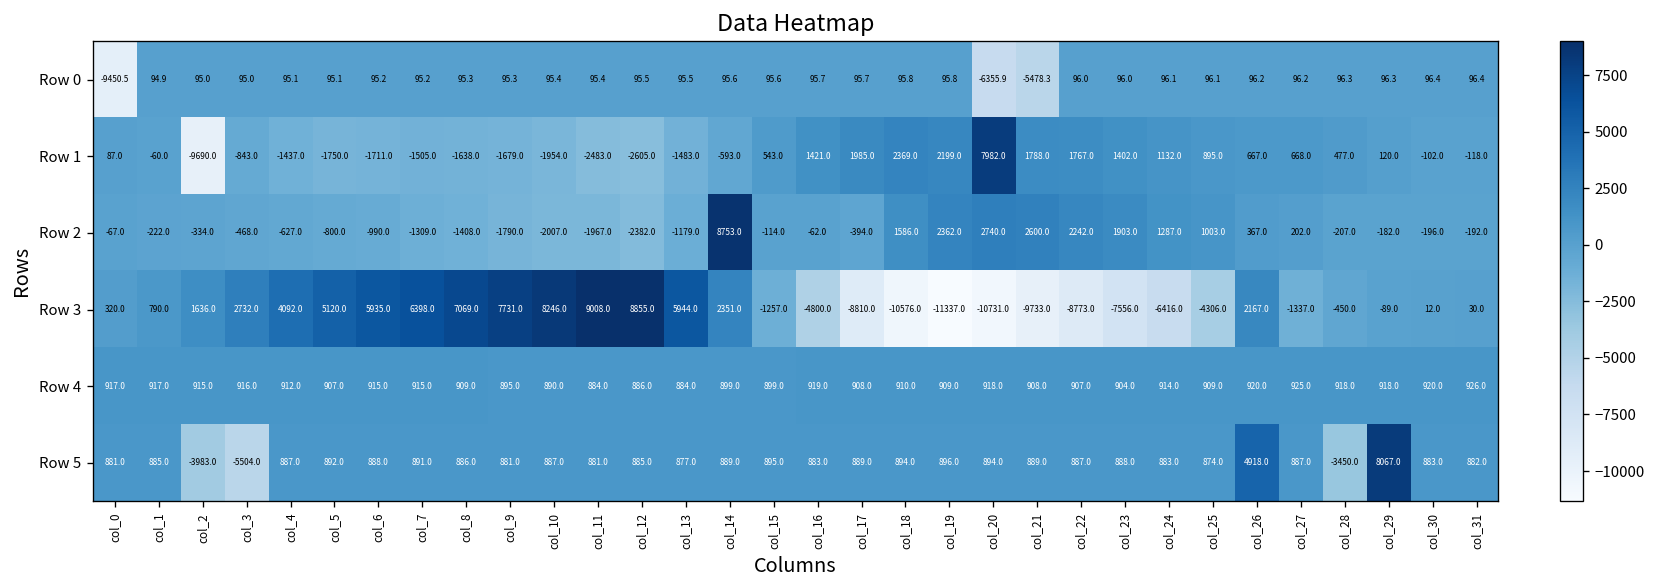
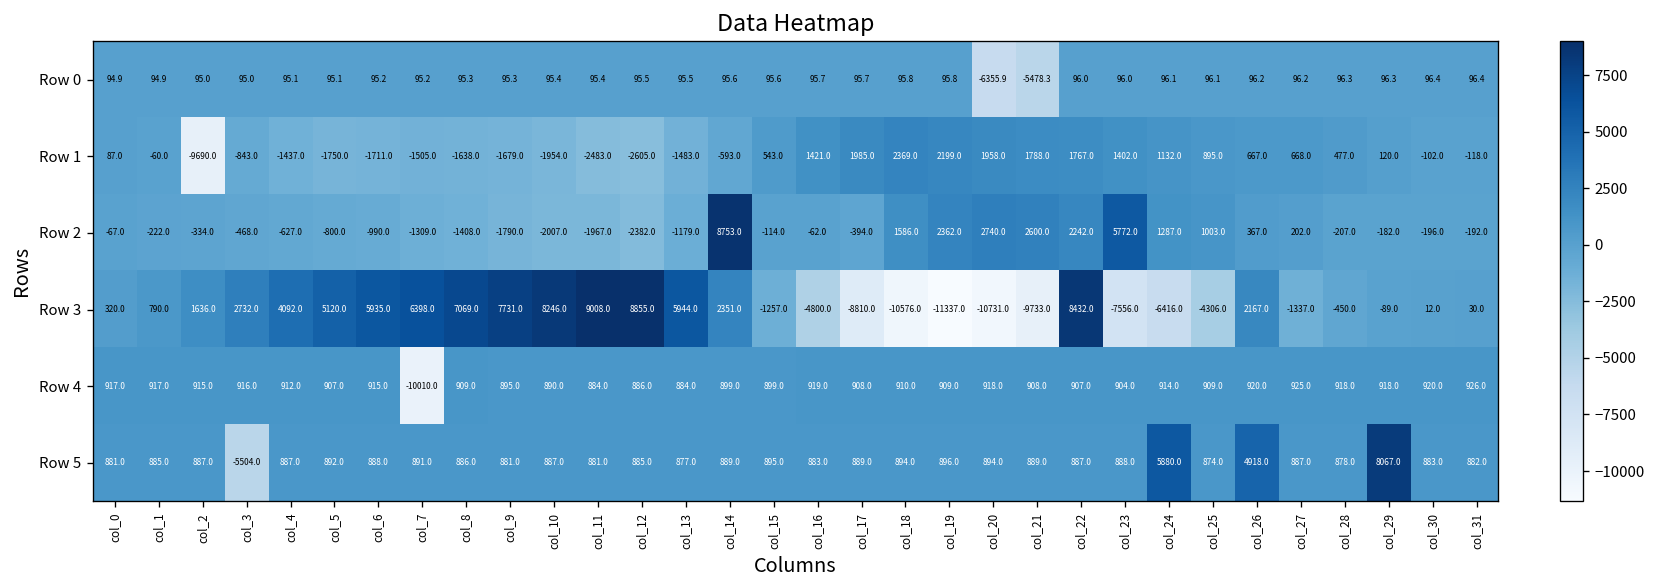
  {
    "Row 0": {
-     "col_0": -9450.5,
+     "col_0": 94.9,
      "col_1": 94.9,
      "col_2": 95.0,
      "col_3": 95.0,
      "col_4": 95.1,
      "col_5": 95.1,
      "col_6": 95.2,
      "col_7": 95.2,
      "col_8": 95.3,
      "col_9": 95.3,
      "col_10": 95.4,
      "col_11": 95.4,
      "col_12": 95.5,
      "col_13": 95.5,
      "col_14": 95.6,
      "col_15": 95.6,
      "col_16": 95.7,
      "col_17": 95.7,
      "col_18": 95.8,
      "col_19": 95.8,
      "col_20": -6355.9,
      "col_21": -5478.3,
      "col_22": 96.0,
      "col_23": 96.0,
      "col_24": 96.1,
      "col_25": 96.1,
      "col_26": 96.2,
      "col_27": 96.2,
      "col_28": 96.3,
      "col_29": 96.3,
      "col_30": 96.4,
      "col_31": 96.4
    },
    "Row 1": {
      "col_0": 87.0,
      "col_1": -60.0,
      "col_2": -9690.0,
      "col_3": -843.0,
      "col_4": -1437.0,
      "col_5": -1750.0,
      "col_6": -1711.0,
      "col_7": -1505.0,
      "col_8": -1638.0,
      "col_9": -1679.0,
      "col_10": -1954.0,
      "col_11": -2483.0,
      "col_12": -2605.0,
      "col_13": -1483.0,
      "col_14": -593.0,
      "col_15": 543.0,
      "col_16": 1421.0,
      "col_17": 1985.0,
      "col_18": 2369.0,
      "col_19": 2199.0,
-     "col_20": 7982.0,
+     "col_20": 1958.0,
      "col_21": 1788.0,
      "col_22": 1767.0,
      "col_23": 1402.0,
      "col_24": 1132.0,
      "col_25": 895.0,
      "col_26": 667.0,
      "col_27": 668.0,
      "col_28": 477.0,
      "col_29": 120.0,
      "col_30": -102.0,
      "col_31": -118.0
    },
    "Row 2": {
      "col_0": -67.0,
      "col_1": -222.0,
      "col_2": -334.0,
      "col_3": -468.0,
      "col_4": -627.0,
      "col_5": -800.0,
      "col_6": -990.0,
      "col_7": -1309.0,
      "col_8": -1408.0,
      "col_9": -1790.0,
      "col_10": -2007.0,
      "col_11": -1967.0,
      "col_12": -2382.0,
      "col_13": -1179.0,
      "col_14": 8753.0,
      "col_15": -114.0,
      "col_16": -62.0,
      "col_17": -394.0,
      "col_18": 1586.0,
      "col_19": 2362.0,
      "col_20": 2740.0,
      "col_21": 2600.0,
      "col_22": 2242.0,
-     "col_23": 1903.0,
+     "col_23": 5772.0,
      "col_24": 1287.0,
      "col_25": 1003.0,
      "col_26": 367.0,
      "col_27": 202.0,
      "col_28": -207.0,
      "col_29": -182.0,
      "col_30": -196.0,
      "col_31": -192.0
    },
    "Row 3": {
      "col_0": 320.0,
      "col_1": 790.0,
      "col_2": 1636.0,
      "col_3": 2732.0,
      "col_4": 4092.0,
      "col_5": 5120.0,
      "col_6": 5935.0,
      "col_7": 6398.0,
      "col_8": 7069.0,
      "col_9": 7731.0,
      "col_10": 8246.0,
      "col_11": 9008.0,
      "col_12": 8855.0,
      "col_13": 5944.0,
      "col_14": 2351.0,
      "col_15": -1257.0,
      "col_16": -4800.0,
      "col_17": -8810.0,
      "col_18": -10576.0,
      "col_19": -11337.0,
      "col_20": -10731.0,
      "col_21": -9733.0,
-     "col_22": -8773.0,
+     "col_22": 8432.0,
      "col_23": -7556.0,
      "col_24": -6416.0,
      "col_25": -4306.0,
      "col_26": 2167.0,
      "col_27": -1337.0,
      "col_28": -450.0,
      "col_29": -89.0,
      "col_30": 12.0,
      "col_31": 30.0
    },
    "Row 4": {
      "col_0": 917.0,
      "col_1": 917.0,
      "col_2": 915.0,
      "col_3": 916.0,
      "col_4": 912.0,
      "col_5": 907.0,
      "col_6": 915.0,
-     "col_7": 915.0,
+     "col_7": -10010.0,
      "col_8": 909.0,
      "col_9": 895.0,
      "col_10": 890.0,
      "col_11": 884.0,
      "col_12": 886.0,
      "col_13": 884.0,
      "col_14": 899.0,
      "col_15": 899.0,
      "col_16": 919.0,
      "col_17": 908.0,
      "col_18": 910.0,
      "col_19": 909.0,
      "col_20": 918.0,
      "col_21": 908.0,
      "col_22": 907.0,
      "col_23": 904.0,
      "col_24": 914.0,
      "col_25": 909.0,
      "col_26": 920.0,
      "col_27": 925.0,
      "col_28": 918.0,
      "col_29": 918.0,
      "col_30": 920.0,
      "col_31": 926.0
    },
    "Row 5": {
      "col_0": 881.0,
      "col_1": 885.0,
-     "col_2": -3983.0,
+     "col_2": 887.0,
      "col_3": -5504.0,
      "col_4": 887.0,
      "col_5": 892.0,
      "col_6": 888.0,
      "col_7": 891.0,
      "col_8": 886.0,
      "col_9": 881.0,
      "col_10": 887.0,
      "col_11": 881.0,
      "col_12": 885.0,
      "col_13": 877.0,
      "col_14": 889.0,
      "col_15": 895.0,
      "col_16": 883.0,
      "col_17": 889.0,
      "col_18": 894.0,
      "col_19": 896.0,
      "col_20": 894.0,
      "col_21": 889.0,
      "col_22": 887.0,
      "col_23": 888.0,
-     "col_24": 883.0,
+     "col_24": 5880.0,
      "col_25": 874.0,
      "col_26": 4918.0,
      "col_27": 887.0,
-     "col_28": -3450.0,
+     "col_28": 878.0,
      "col_29": 8067.0,
      "col_30": 883.0,
      "col_31": 882.0
    }
  }
